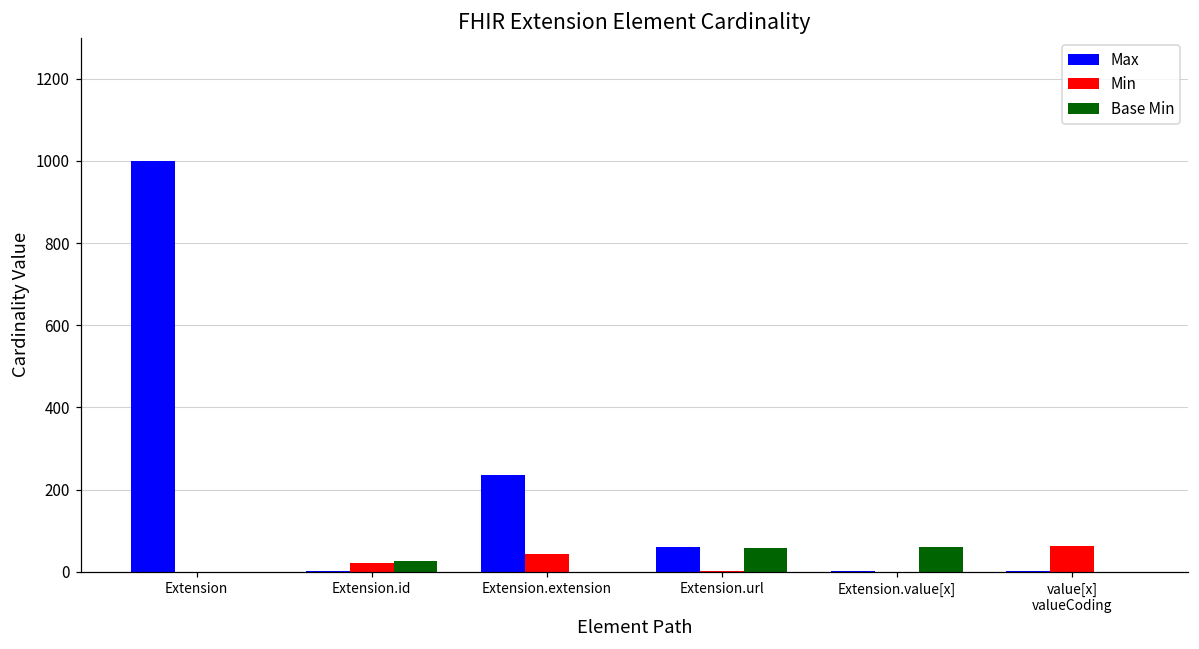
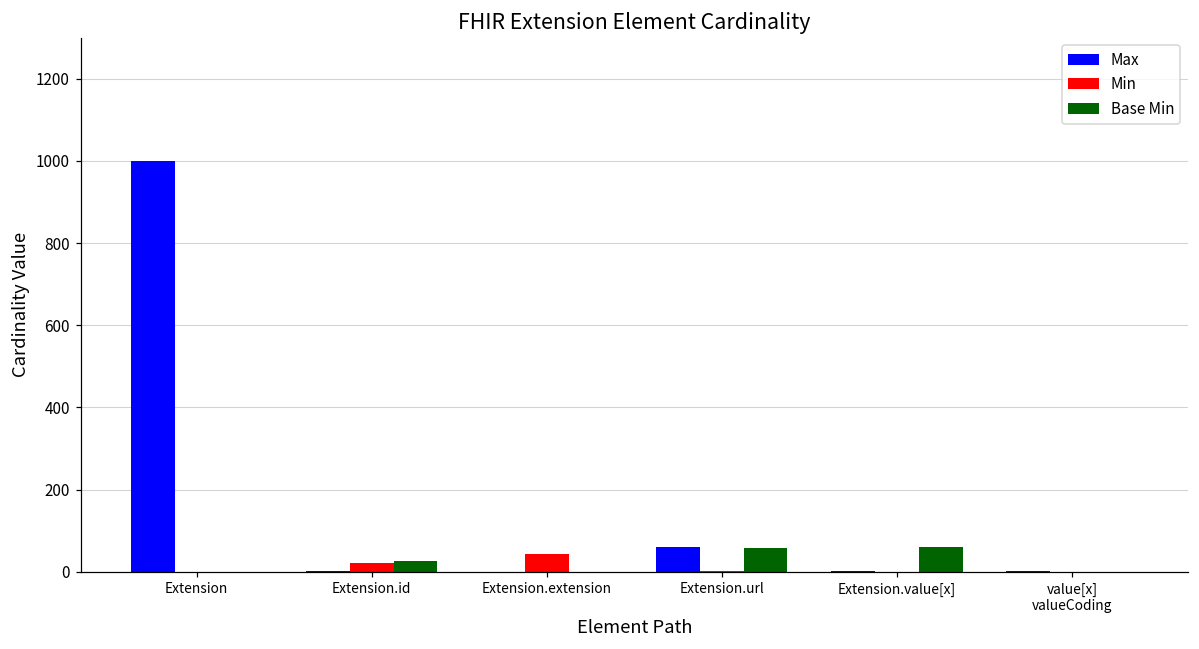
  {
    "Max": {
      "Extension": 1000,
-     "Extension.extension": 240,
+     "Extension.extension": 0,
      "Extension.url": 60
    },
    "Min": {
      "Extension": 0,
      "Extension.id": 20,
      "Extension.extension": 40,
      "Extension.value[x]": 0,
-     "value[x] valueCoding": 60
+     "value[x] valueCoding": 0
    },
    "Base Min": {
      "Extension": 0,
      "Extension.id": 30,
      "Extension.extension": 0,
      "Extension.url": 60,
      "Extension.value[x]": 60,
      "value[x] valueCoding": 0
    }
  }
